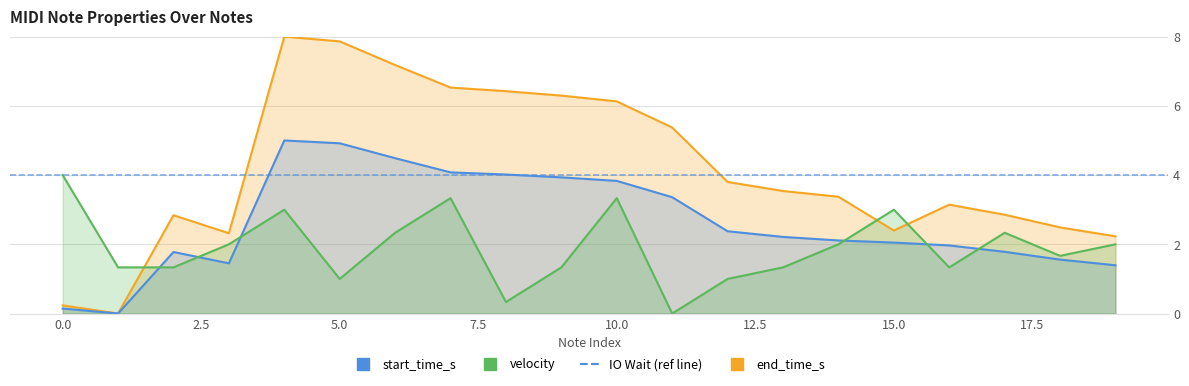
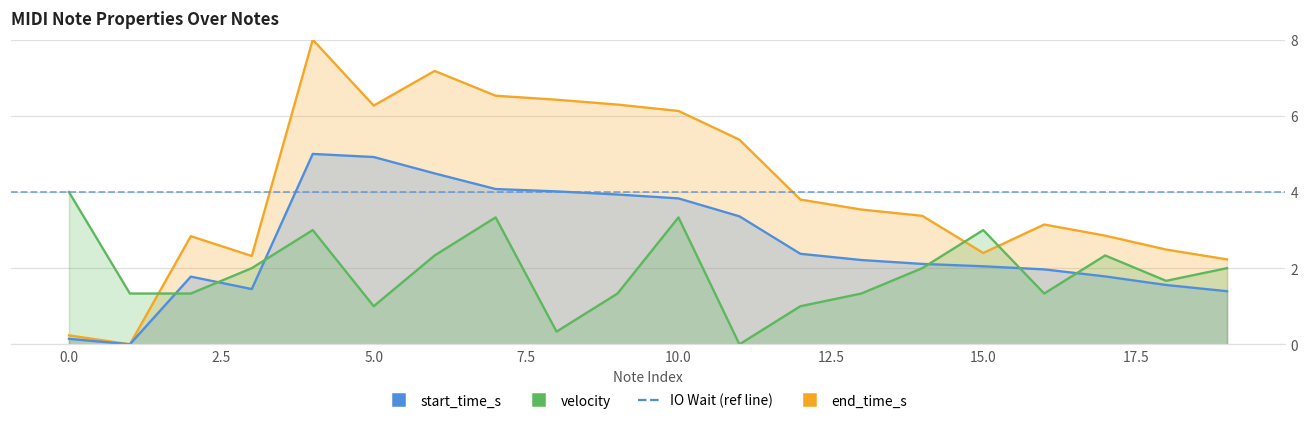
  {
    "end_time_s": {
      "0.0": 0.2,
-     "5.0": 7.9,
+     "5.0": 6.3,
      "10.0": 6.1,
      "15.0": 2.4
    }
  }
